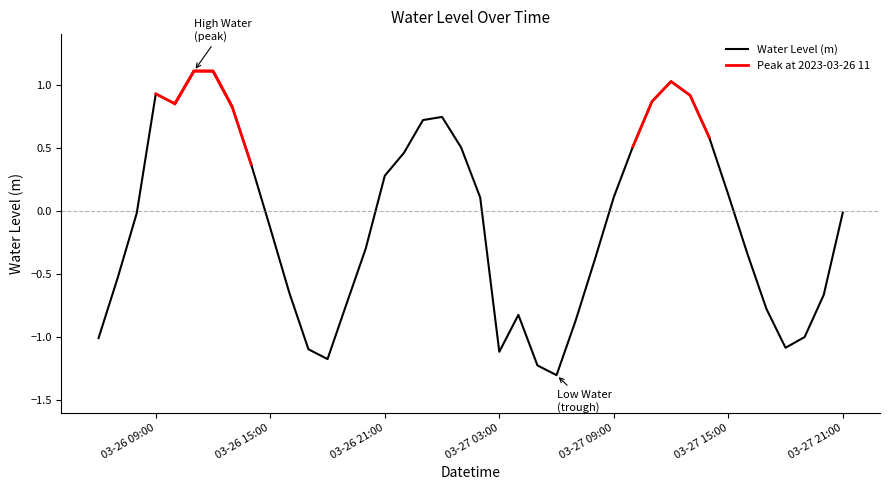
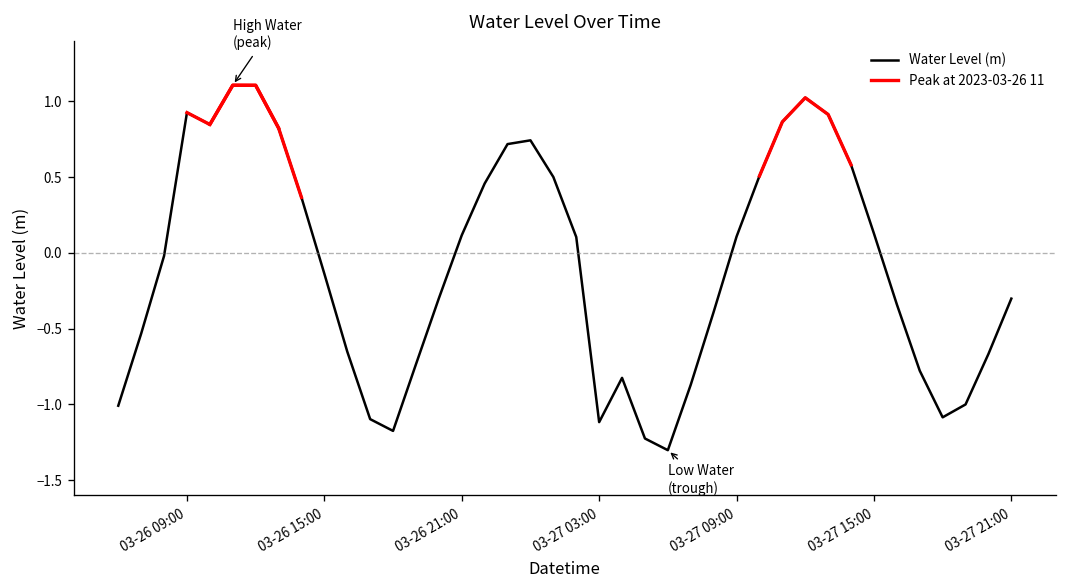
  {
    "Water Level (m)": {
      "03-26 15:00": -0.14,
-     "03-26 21:00": 0.28,
+     "03-26 21:00": 0.12,
      "03-27 03:00": -1.12,
      "03-27 09:00": 0.11,
      "03-27 15:00": 0.13,
-     "03-27 21:00": -0.01
+     "03-27 21:00": -0.30
    }
  }
